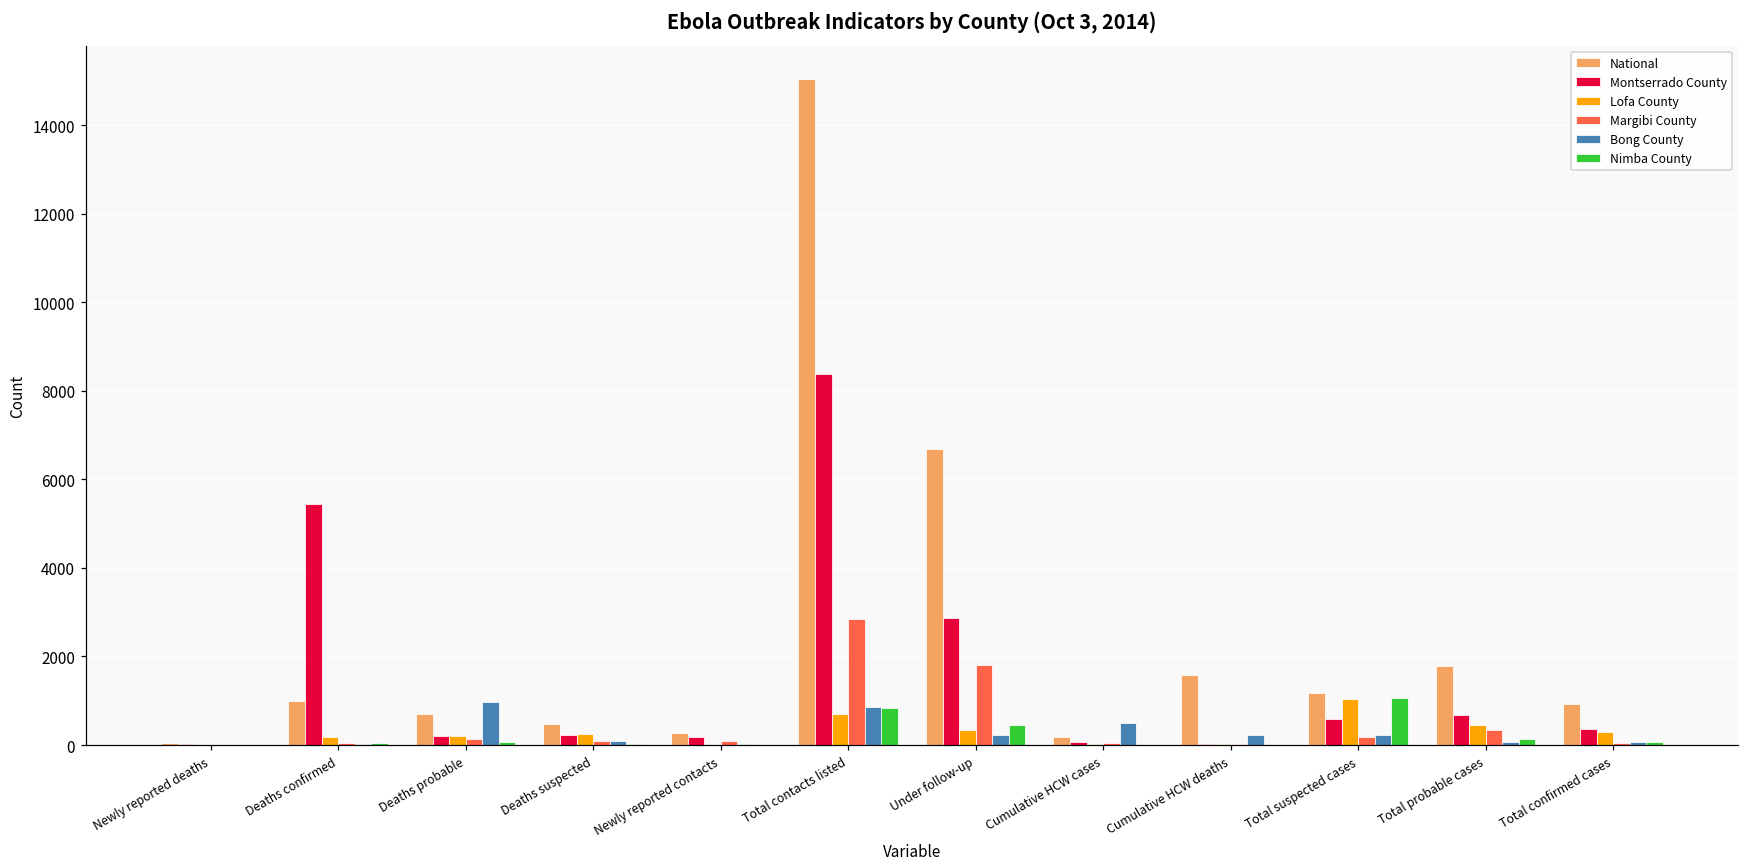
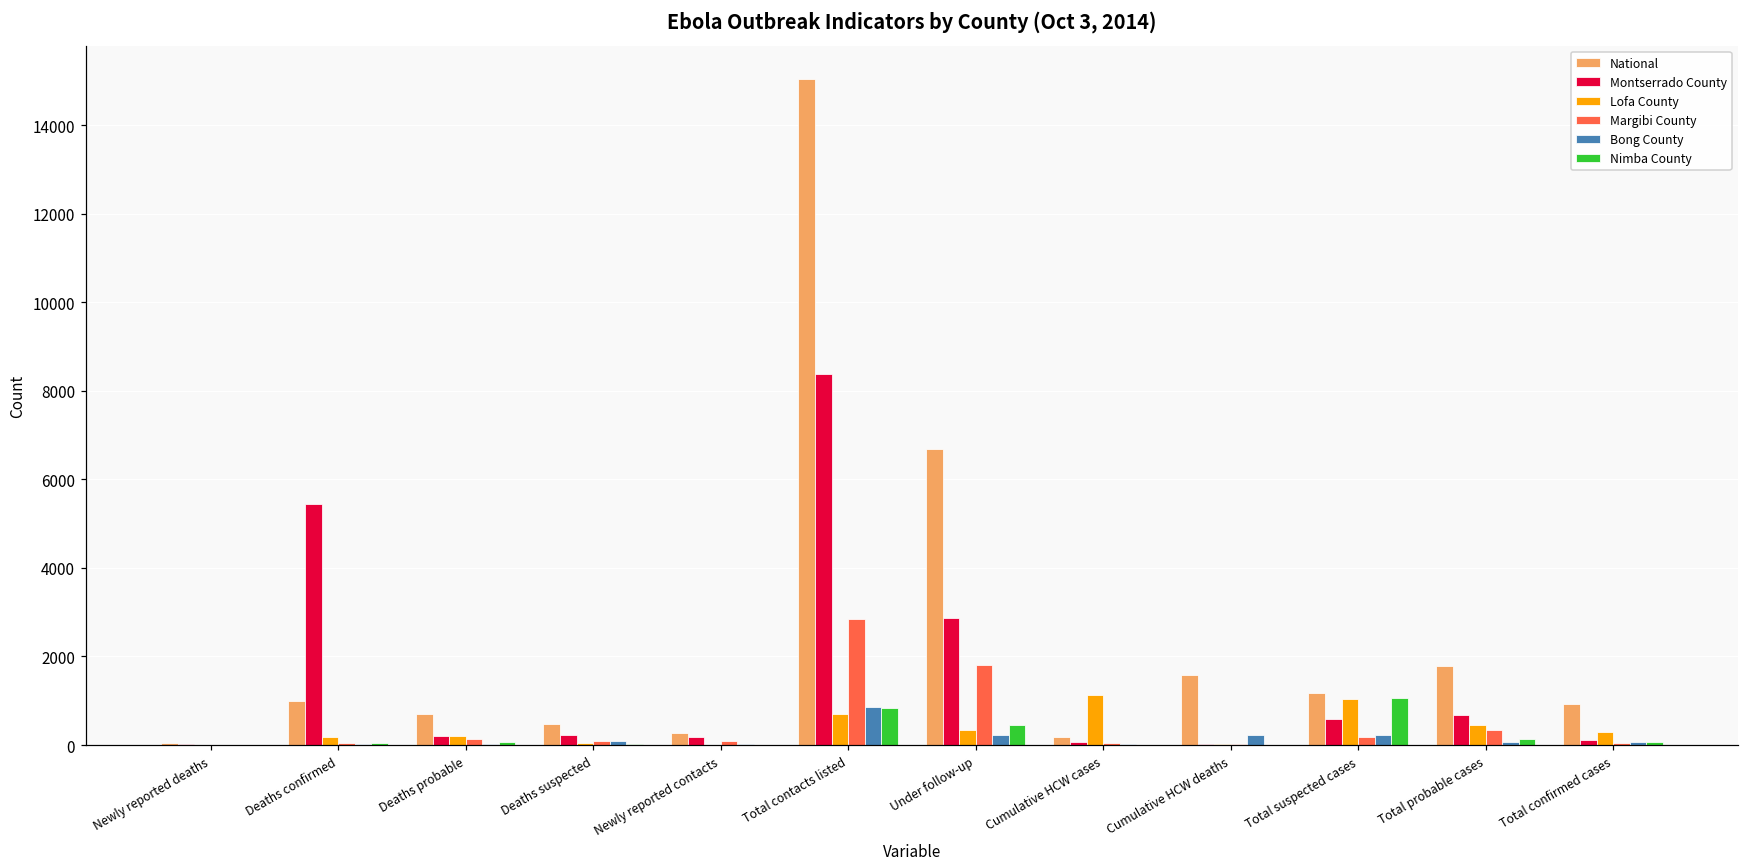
  {
    "National": {
      "Deaths confirmed": 1000,
      "Deaths probable": 700,
      "Deaths suspected": 500,
      "Newly reported contacts": 300,
      "Total contacts listed": 15000,
      "Under follow-up": 6700,
      "Cumulative HCW cases": 200,
      "Cumulative HCW deaths": 1600,
      "Total suspected cases": 1200,
      "Total probable cases": 1800,
      "Total confirmed cases": 900
    },
    "Montserrado County": {
      "Deaths confirmed": 5500,
      "Deaths probable": 200,
      "Deaths suspected": 200,
      "Newly reported contacts": 200,
      "Total contacts listed": 8400,
      "Under follow-up": 2900,
      "Cumulative HCW cases": 100,
      "Total suspected cases": 600,
      "Total probable cases": 700,
-     "Total confirmed cases": 400
+     "Total confirmed cases": 100
    },
    "Lofa County": {
      "Deaths confirmed": 200,
      "Deaths probable": 200,
-     "Deaths suspected": 300,
+     "Deaths suspected": 0,
      "Total contacts listed": 700,
      "Under follow-up": 300,
-     "Cumulative HCW cases": 0,
+     "Cumulative HCW cases": 1100,
      "Total suspected cases": 1000,
      "Total probable cases": 500,
      "Total confirmed cases": 300
    },
    "Margibi County": {
      "Deaths probable": 100,
      "Deaths suspected": 100,
      "Newly reported contacts": 100,
      "Total contacts listed": 2800,
      "Under follow-up": 1800,
      "Total suspected cases": 200,
      "Total probable cases": 300
    },
    "Bong County": {
-     "Deaths probable": 1000,
+     "Deaths probable": 0,
      "Deaths suspected": 100,
      "Total contacts listed": 900,
      "Under follow-up": 200,
-     "Cumulative HCW cases": 500,
+     "Cumulative HCW cases": 0,
      "Cumulative HCW deaths": 200,
      "Total suspected cases": 200,
      "Total probable cases": 100,
      "Total confirmed cases": 100
    },
    "Nimba County": {
      "Deaths probable": 100,
      "Newly reported contacts": 0,
      "Total contacts listed": 800,
      "Under follow-up": 500,
      "Total suspected cases": 1100,
      "Total probable cases": 100,
      "Total confirmed cases": 100
    }
  }
